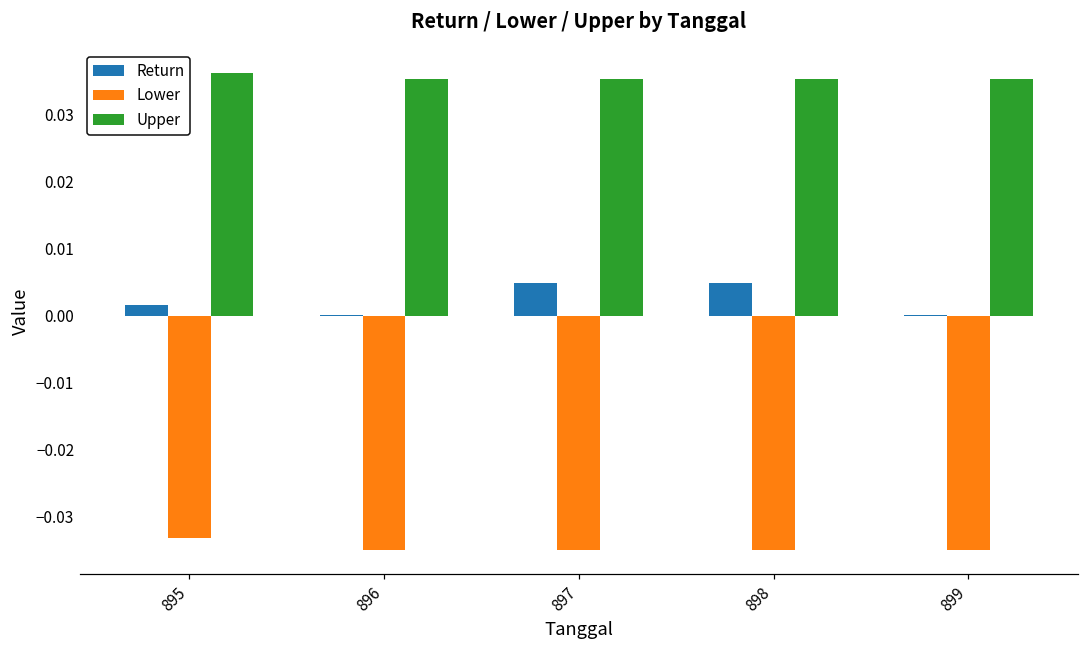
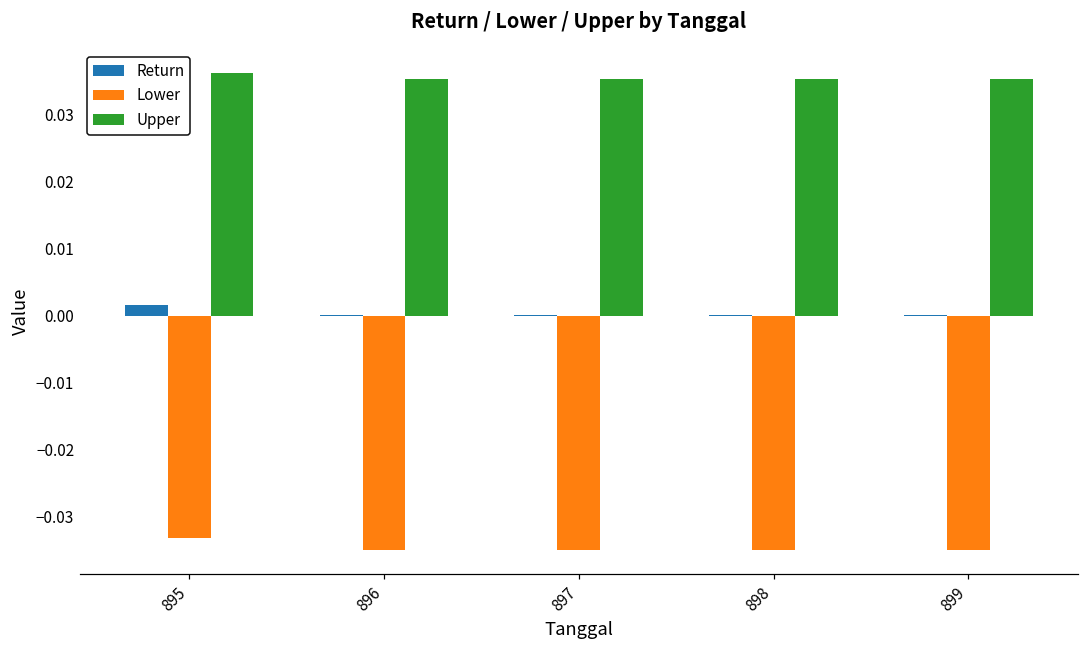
  {
    "Return": {
      "895": 0.002,
-     "897": 0.005,
-     "898": 0.005
+     "897": 0.000,
+     "898": 0.000
    },
    "Lower": {
      "895": -0.033,
      "896": -0.035,
      "897": -0.035,
      "898": -0.035,
      "899": -0.035
    },
    "Upper": {
      "895": 0.036,
      "896": 0.035,
      "897": 0.035,
      "898": 0.035,
      "899": 0.035
    }
  }
